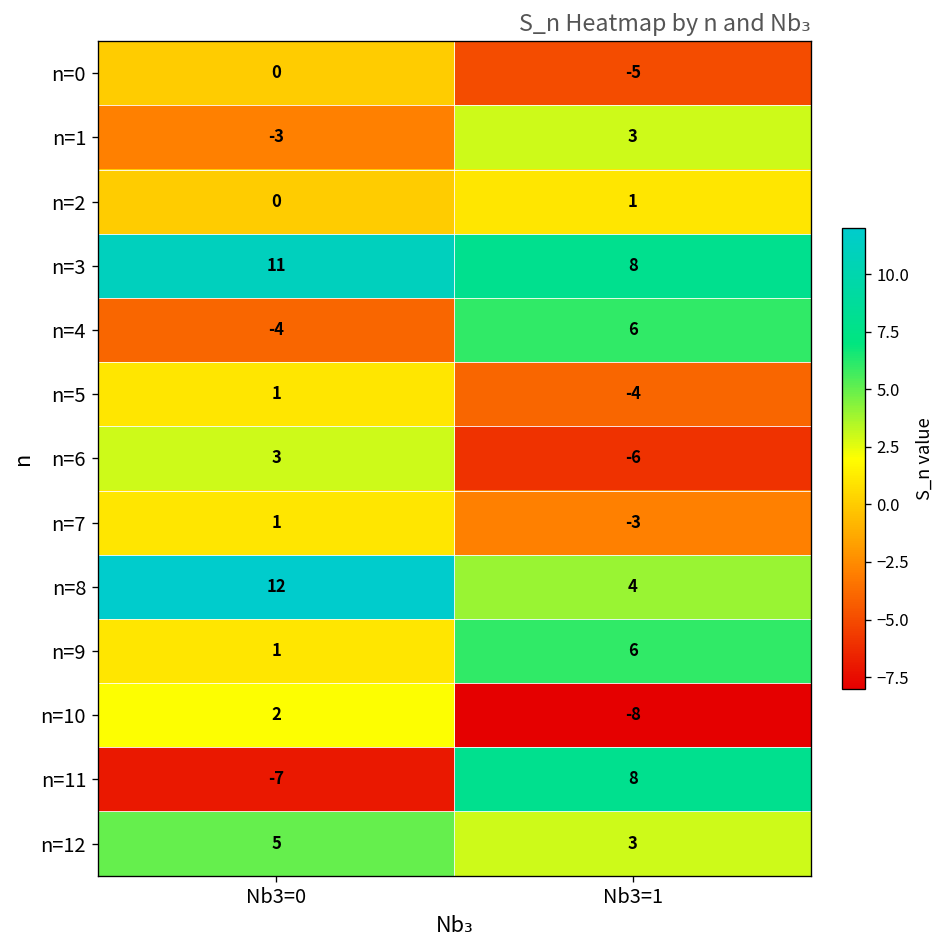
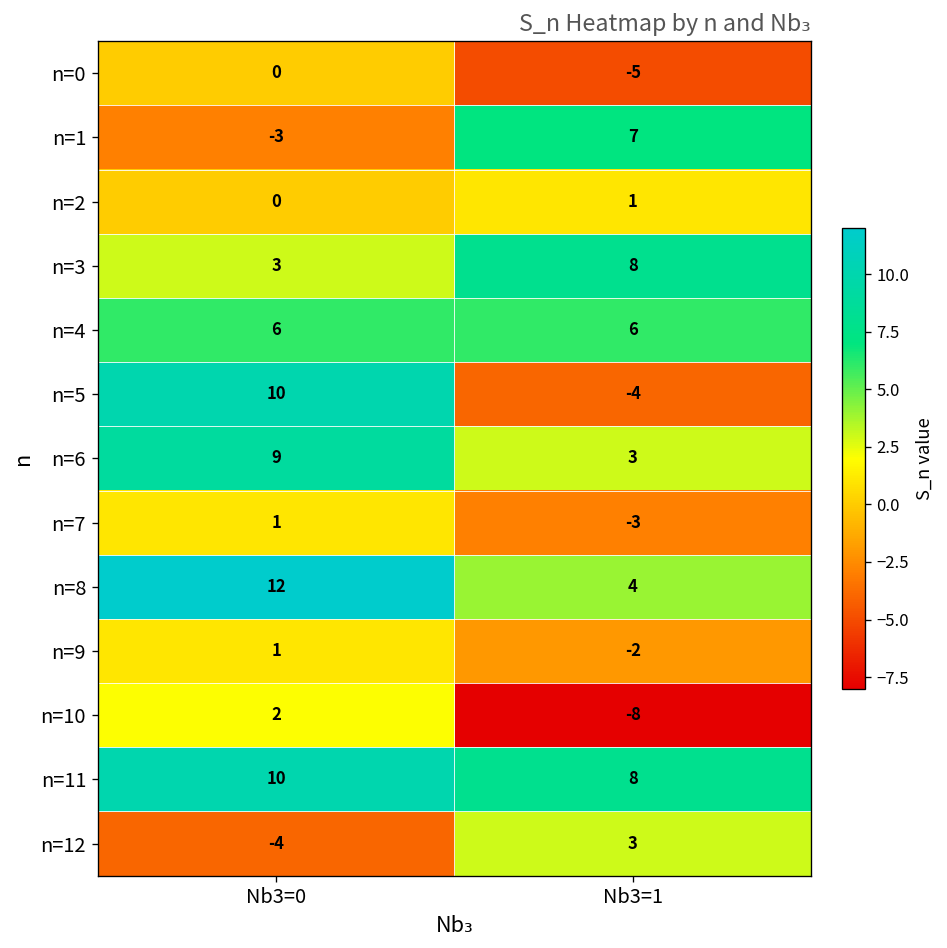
  {
    "n=0": {
      "Nb3=0": 0,
      "Nb3=1": -5
    },
    "n=1": {
      "Nb3=0": -3,
-     "Nb3=1": 3
+     "Nb3=1": 7
    },
    "n=2": {
      "Nb3=0": 0,
      "Nb3=1": 1
    },
    "n=3": {
-     "Nb3=0": 11,
+     "Nb3=0": 3,
      "Nb3=1": 8
    },
    "n=4": {
-     "Nb3=0": -4,
+     "Nb3=0": 6,
      "Nb3=1": 6
    },
    "n=5": {
-     "Nb3=0": 1,
+     "Nb3=0": 10,
      "Nb3=1": -4
    },
    "n=6": {
-     "Nb3=0": 3,
-     "Nb3=1": -6
+     "Nb3=0": 9,
+     "Nb3=1": 3
    },
    "n=7": {
      "Nb3=0": 1,
      "Nb3=1": -3
    },
    "n=8": {
      "Nb3=0": 12,
      "Nb3=1": 4
    },
    "n=9": {
      "Nb3=0": 1,
-     "Nb3=1": 6
+     "Nb3=1": -2
    },
    "n=10": {
      "Nb3=0": 2,
      "Nb3=1": -8
    },
    "n=11": {
-     "Nb3=0": -7,
+     "Nb3=0": 10,
      "Nb3=1": 8
    },
    "n=12": {
-     "Nb3=0": 5,
+     "Nb3=0": -4,
      "Nb3=1": 3
    }
  }
